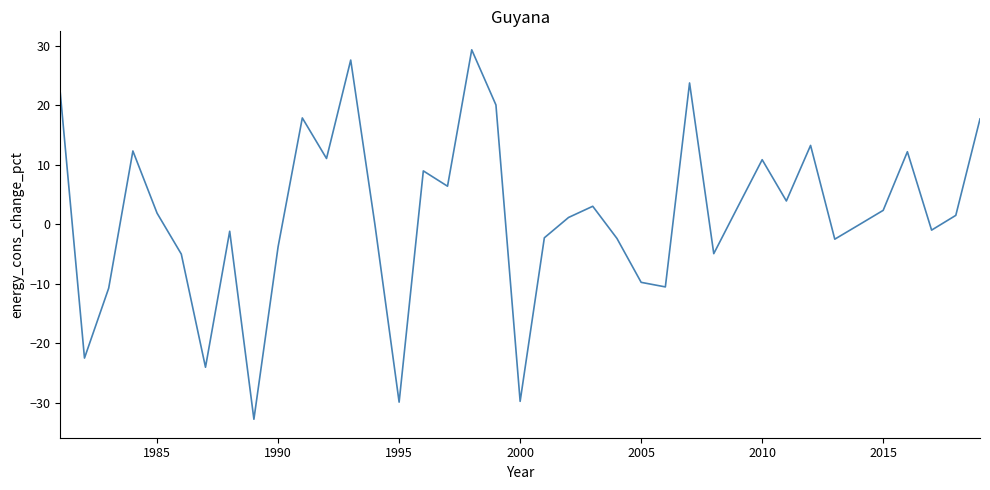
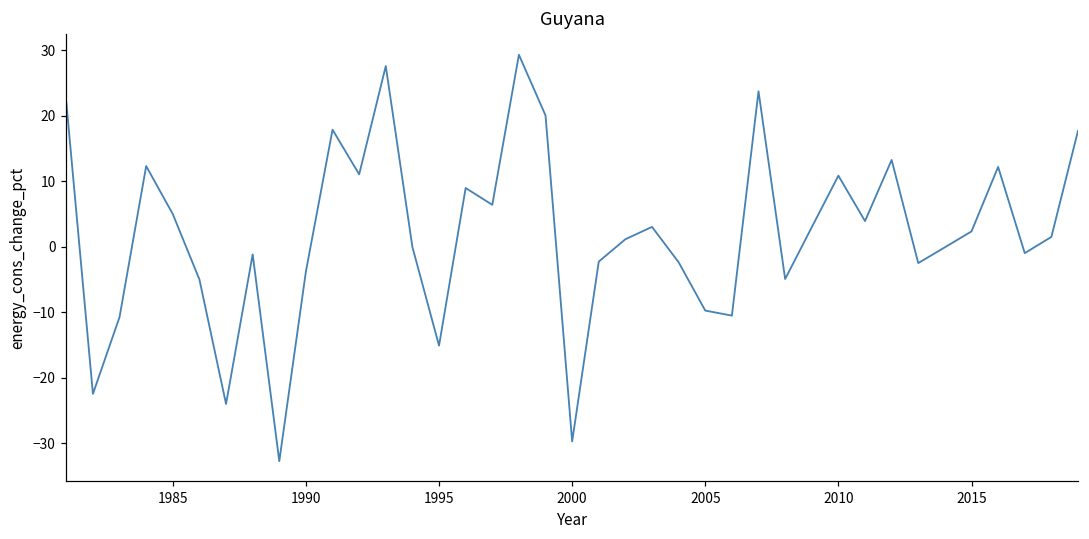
  {
-   "1985": 2,
+   "1985": 5,
    "1990": -4,
-   "1995": -30,
+   "1995": -15,
    "2000": -30,
    "2005": -10,
    "2010": 11,
    "2015": 2
  }
